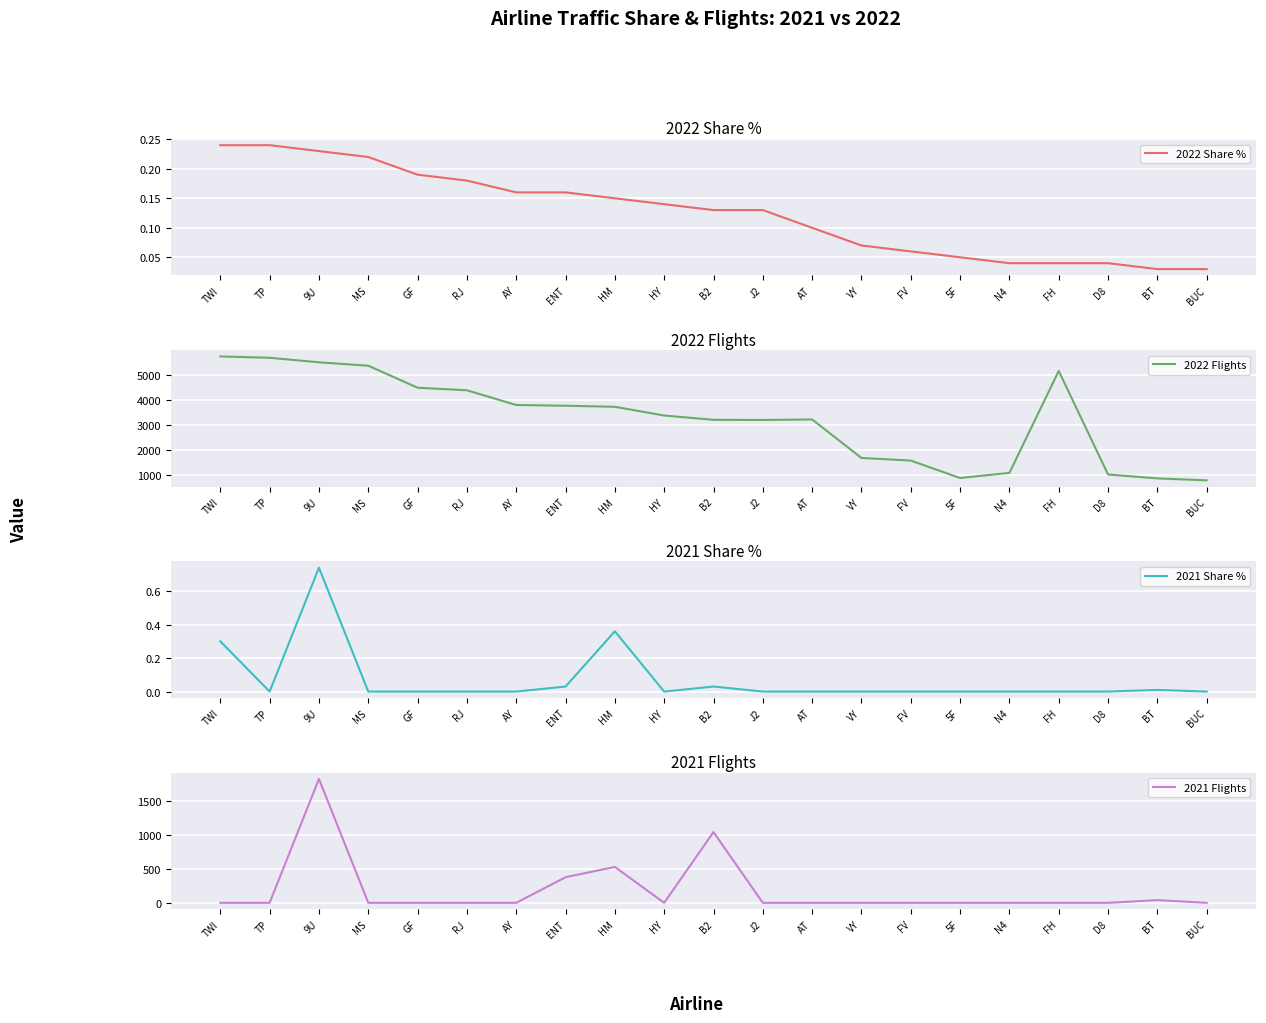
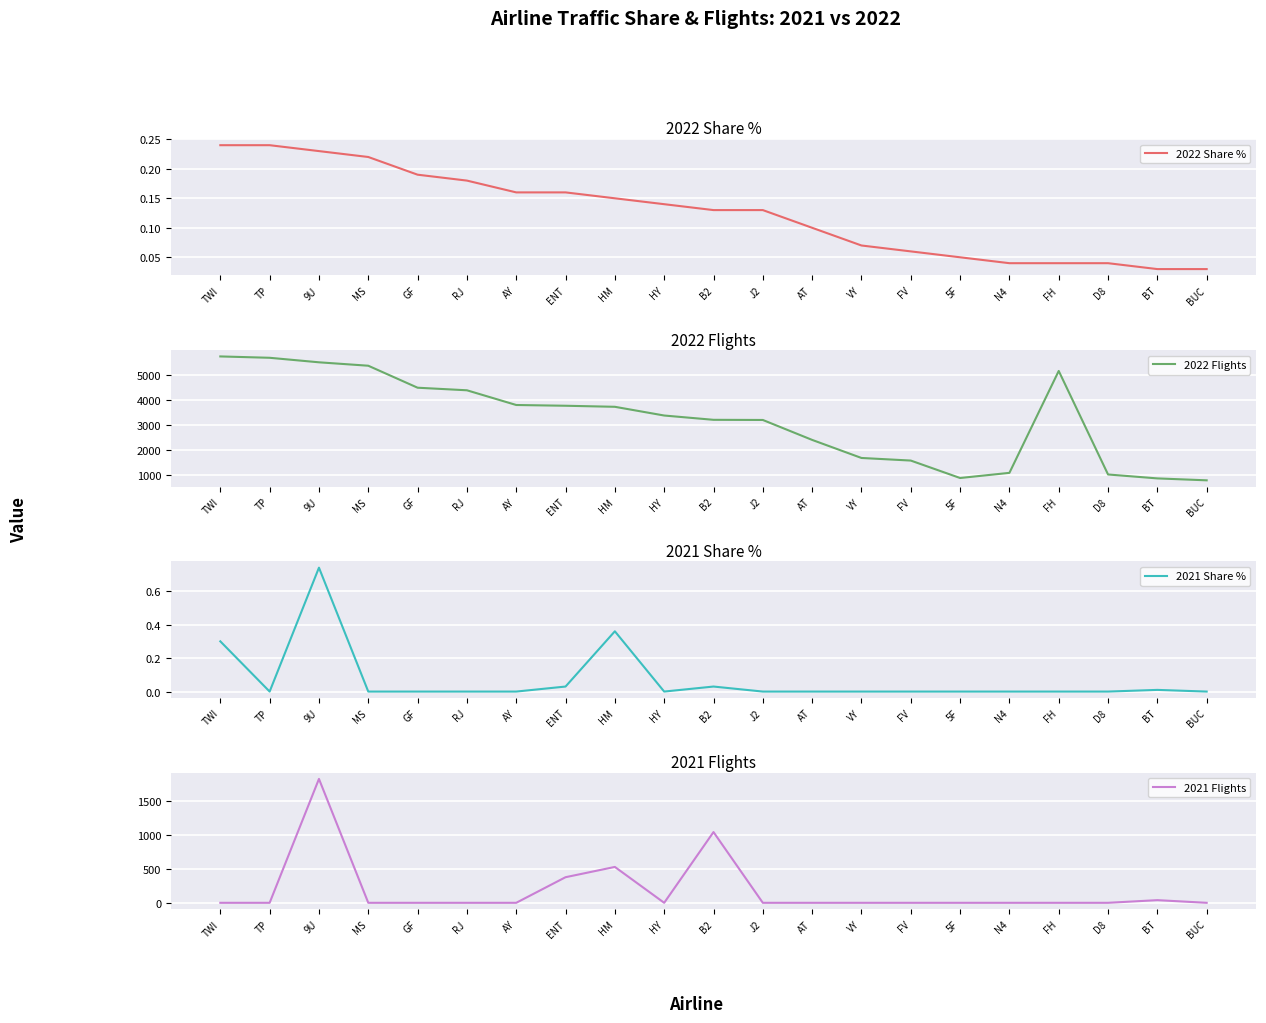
  {
    "2022 Share %": {
      "TWI": 0.24,
      "TP": 0.24,
      "9U": 0.23,
      "MS": 0.22,
      "GF": 0.19,
      "RJ": 0.18,
      "AY": 0.16,
      "ENT": 0.16,
      "HM": 0.15,
      "HY": 0.14,
      "B2": 0.13,
      "J2": 0.13,
      "AT": 0.10,
      "VY": 0.07,
      "FV": 0.06,
      "5F": 0.05,
      "N4": 0.04,
      "FH": 0.04,
      "D8": 0.04,
      "BT": 0.03,
      "BUC": 0.03
    },
    "2022 Flights": {
      "TWI": 5700,
      "TP": 5700,
      "9U": 5500,
      "MS": 5400,
      "GF": 4500,
      "RJ": 4400,
      "AY": 3800,
      "ENT": 3800,
      "HM": 3700,
      "HY": 3400,
      "B2": 3200,
      "J2": 3200,
-     "AT": 3200,
+     "AT": 2400,
      "VY": 1700,
      "FV": 1600,
      "5F": 900,
      "N4": 1100,
      "FH": 5200,
      "D8": 1000,
      "BT": 900,
      "BUC": 800
    },
    "2021 Share %": {
      "TWI": 0.30,
      "TP": 0.00,
      "9U": 0.74,
      "MS": 0.00,
      "GF": 0.00,
      "RJ": 0.00,
      "AY": 0.00,
      "ENT": 0.03,
      "HM": 0.36,
      "HY": 0.00,
      "B2": 0.03,
      "J2": 0.00,
      "AT": 0.00,
      "VY": 0.00,
      "FV": 0.00,
      "5F": 0.00,
      "N4": 0.00,
      "FH": 0.00,
      "D8": 0.00,
      "BT": 0.01,
      "BUC": 0.00
    },
    "2021 Flights": {
      "TWI": 0,
      "TP": 0,
      "9U": 1800,
      "MS": 0,
      "GF": 0,
      "RJ": 0,
      "AY": 0,
      "ENT": 400,
      "HM": 500,
      "HY": 0,
      "B2": 1000,
      "J2": 0,
      "AT": 0,
      "VY": 0,
      "FV": 0,
      "5F": 0,
      "N4": 0,
      "FH": 0,
      "D8": 0,
      "BT": 0,
      "BUC": 0
    }
  }
